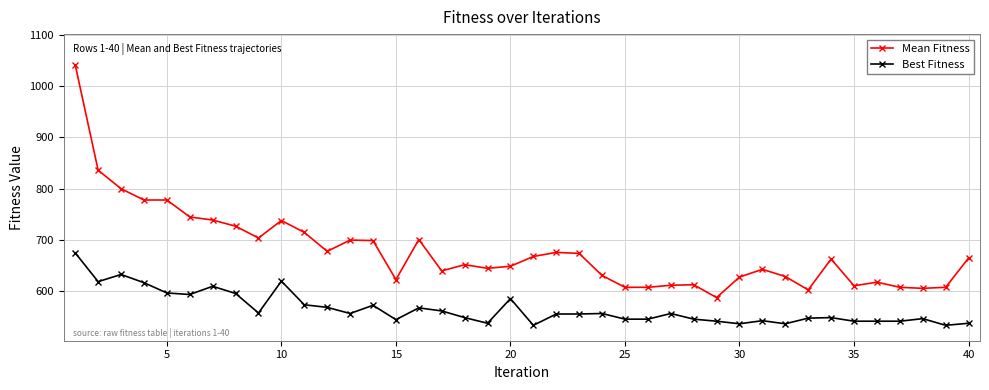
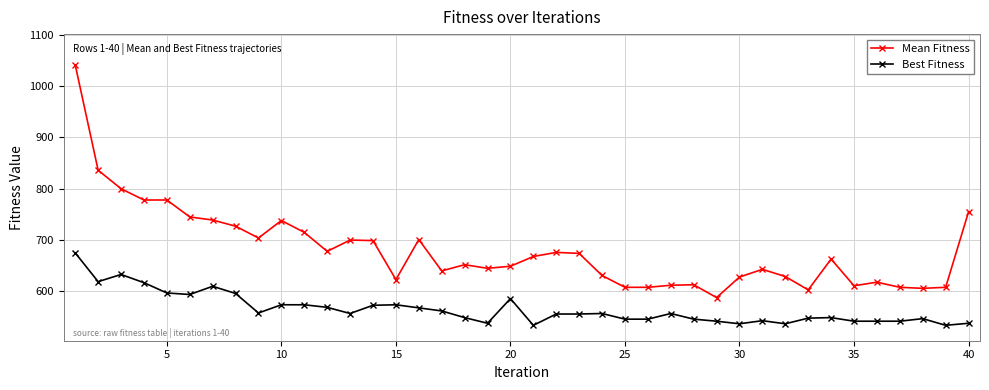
  {
    "Mean Fitness": {
      "5": 780,
      "10": 740,
      "15": 620,
      "20": 650,
      "25": 610,
      "30": 630,
      "35": 610,
-     "40": 670
+     "40": 760
    },
    "Best Fitness": {
      "5": 600,
-     "10": 620,
-     "15": 550,
+     "10": 570,
+     "15": 570,
      "20": 590,
      "25": 550,
      "30": 540,
      "35": 540,
      "40": 540
    }
  }
